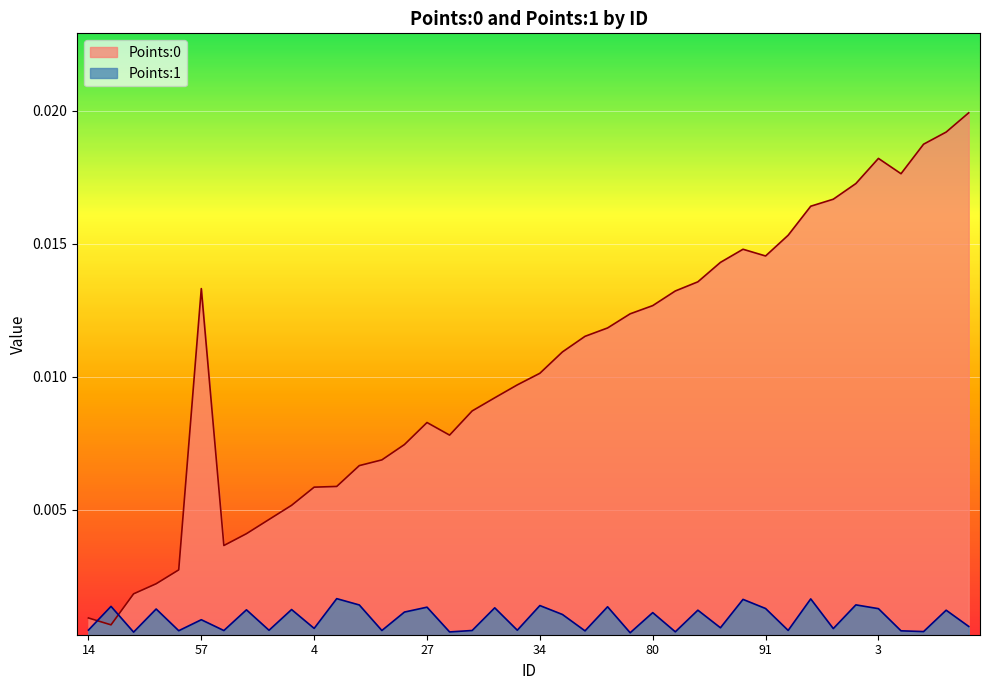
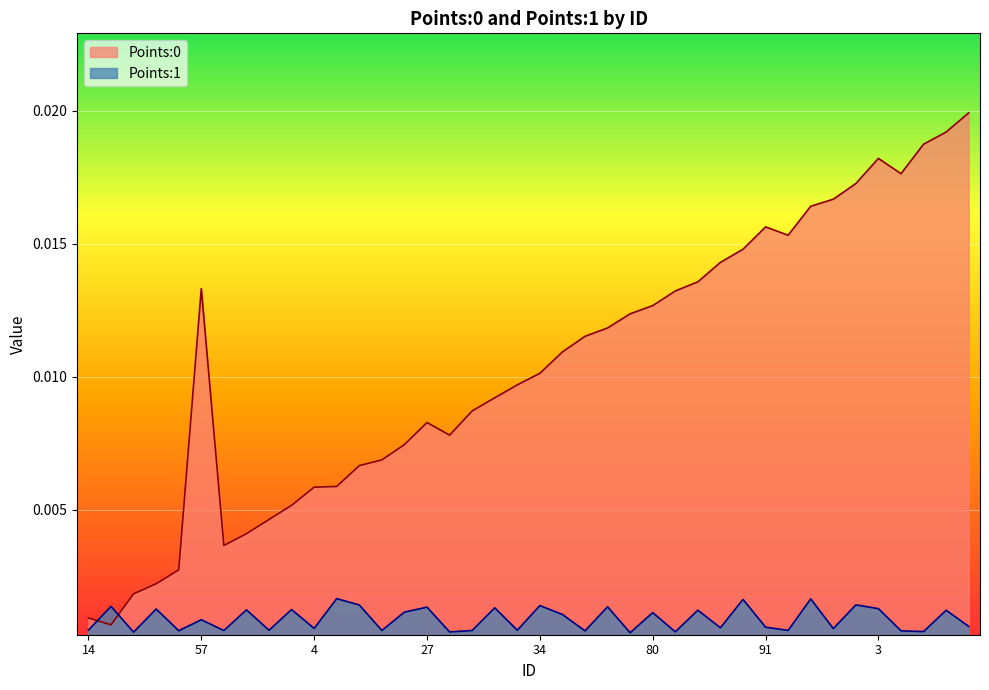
  {
    "Points:0": {
      "57": 0.0133,
      "80": 0.0127,
-     "91": 0.0145
+     "91": 0.0156
    },
    "Points:1": {
      "57": 0.0009,
      "80": 0.0011,
-     "91": 0.0013
+     "91": 0.0006
    }
  }
